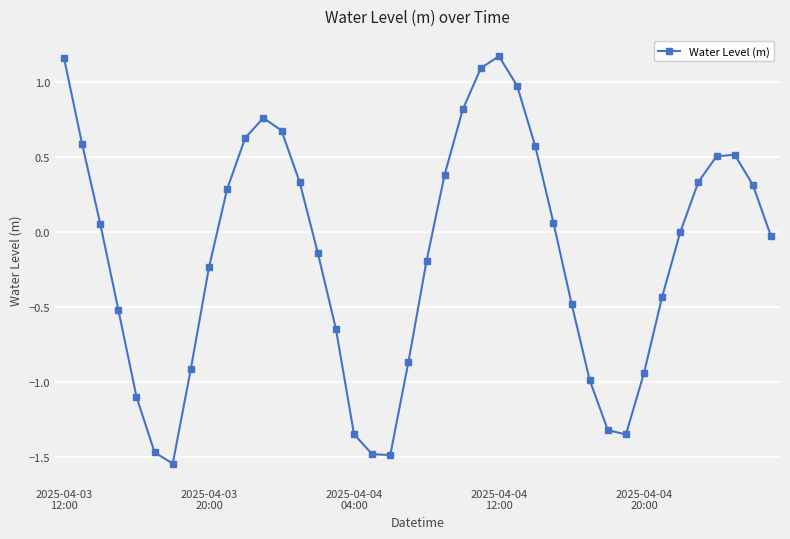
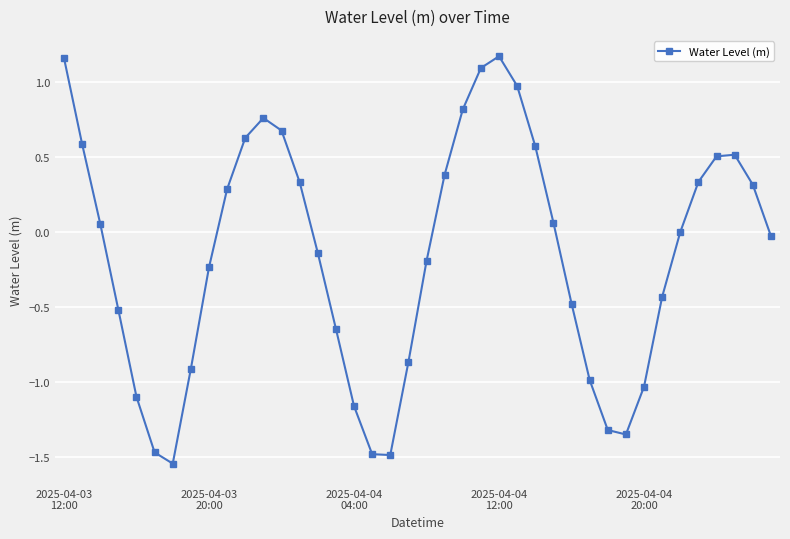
  {
    "2025-04-03 12:00": 1.16,
    "2025-04-03 20:00": -0.23,
-   "2025-04-04 04:00": -1.35,
+   "2025-04-04 04:00": -1.16,
    "2025-04-04 12:00": 1.17,
-   "2025-04-04 20:00": -0.94
+   "2025-04-04 20:00": -1.03
  }
